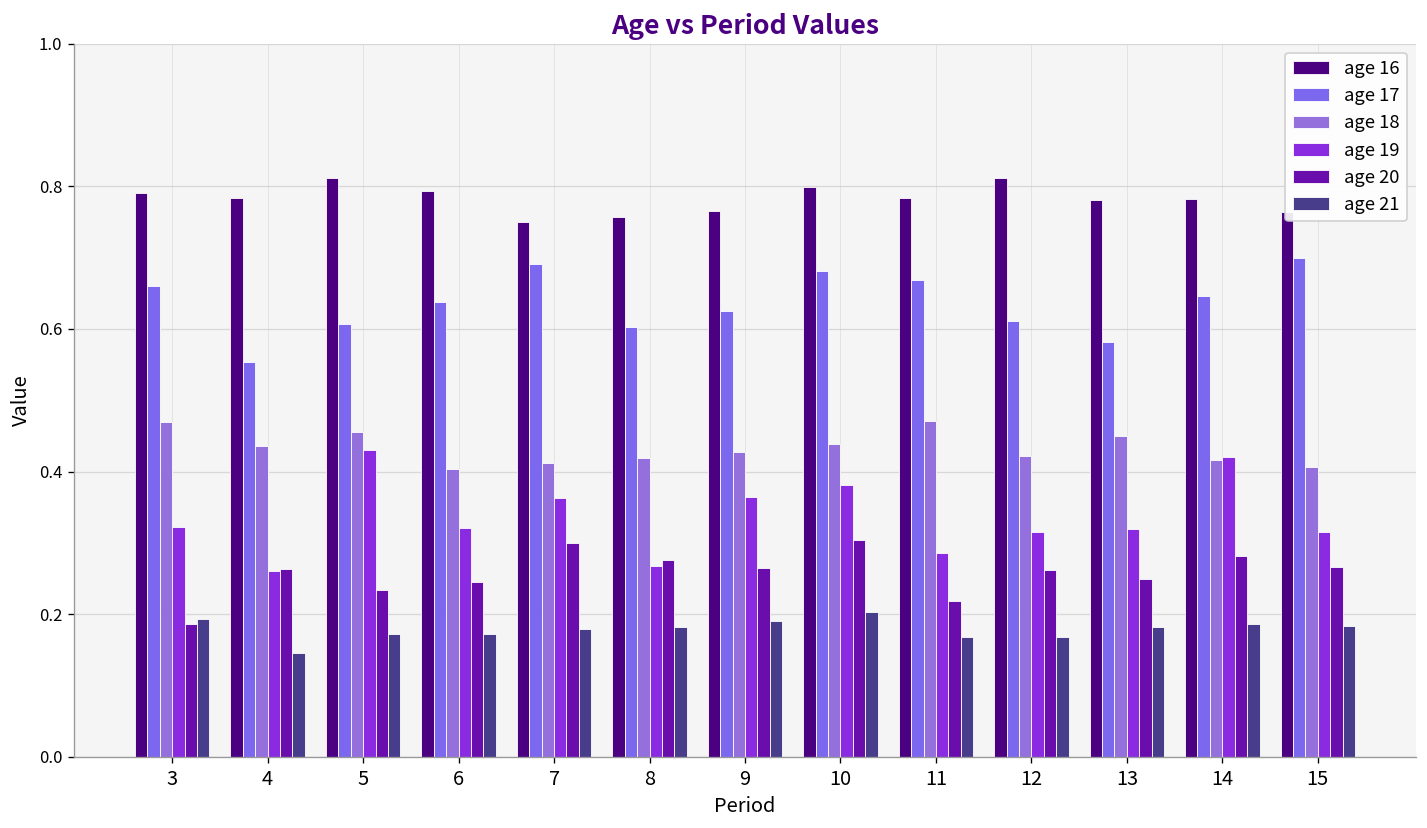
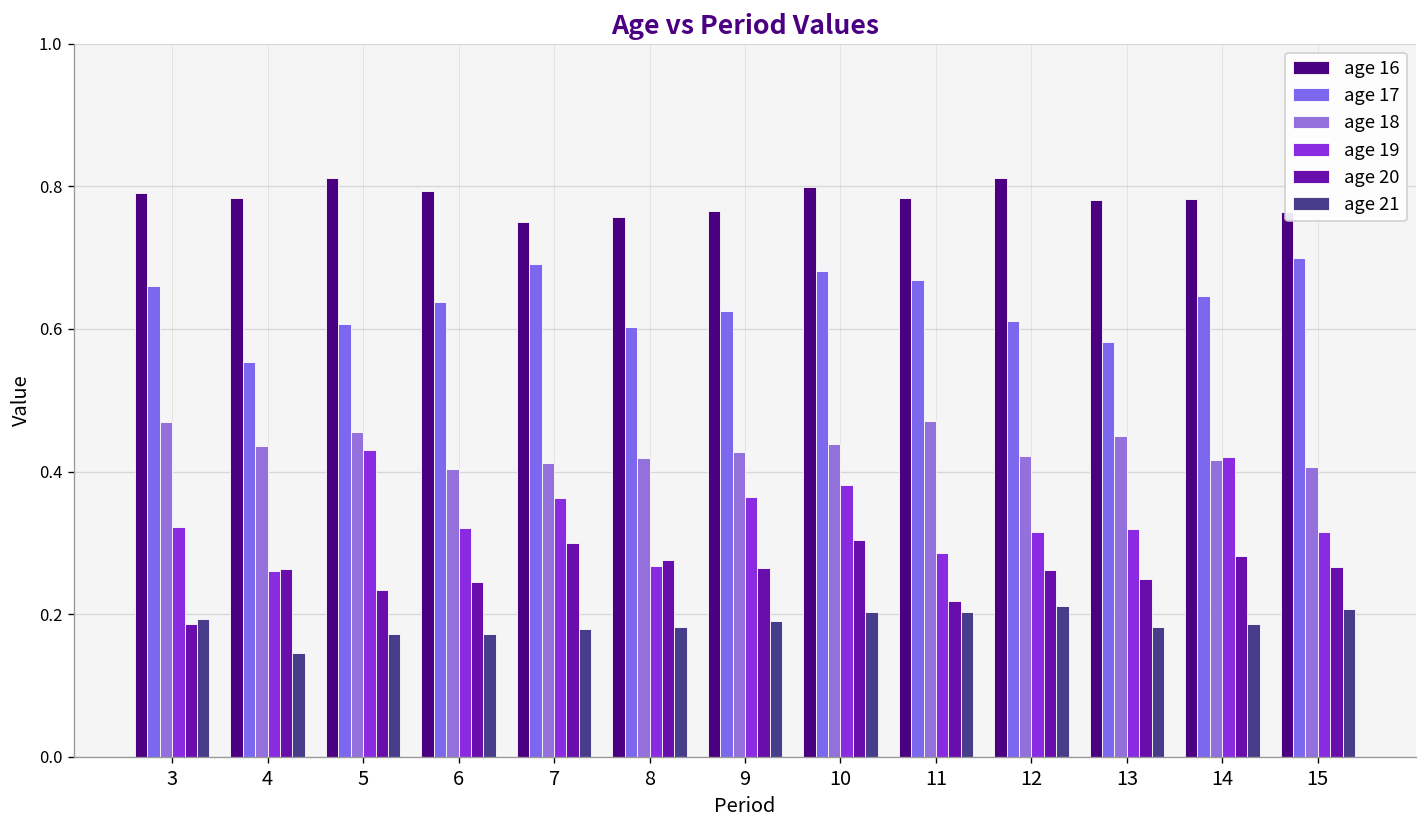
  {
    "age 19": {
      "3": 0.32,
      "4": 0.26,
      "5": 0.43,
      "6": 0.32,
      "7": 0.36,
      "8": 0.27,
      "9": 0.36,
      "10": 0.38,
      "11": 0.29,
      "12": 0.32,
      "13": 0.32,
      "14": 0.42,
      "15": 0.31
    },
    "age 21": {
      "3": 0.19,
      "4": 0.15,
      "5": 0.17,
      "6": 0.17,
      "7": 0.18,
      "8": 0.18,
      "9": 0.19,
      "10": 0.20,
-     "11": 0.17,
-     "12": 0.17,
+     "11": 0.20,
+     "12": 0.21,
      "13": 0.18,
      "14": 0.19,
-     "15": 0.18
+     "15": 0.21
    }
  }
